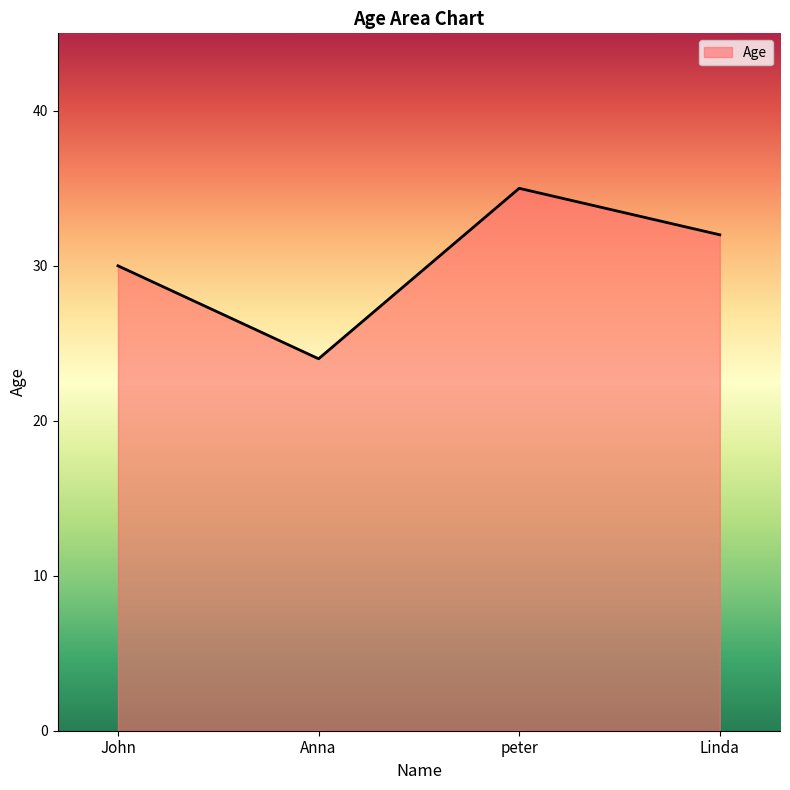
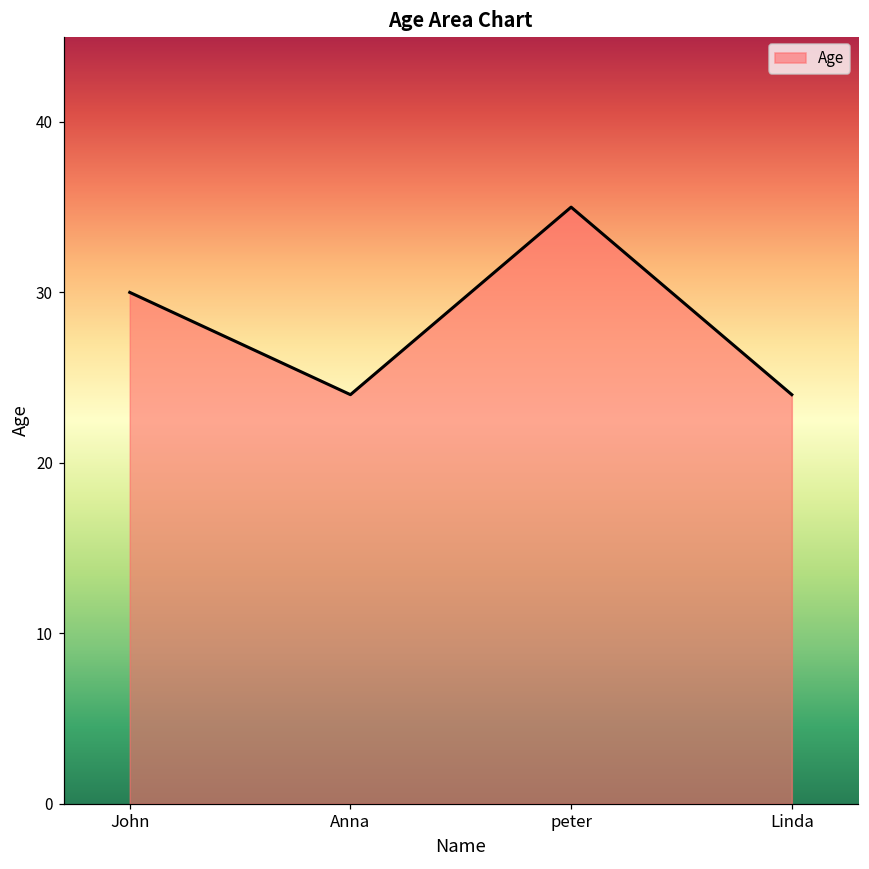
  {
    "John": 30,
    "Anna": 24,
    "peter": 35,
-   "Linda": 32
+   "Linda": 24
  }
